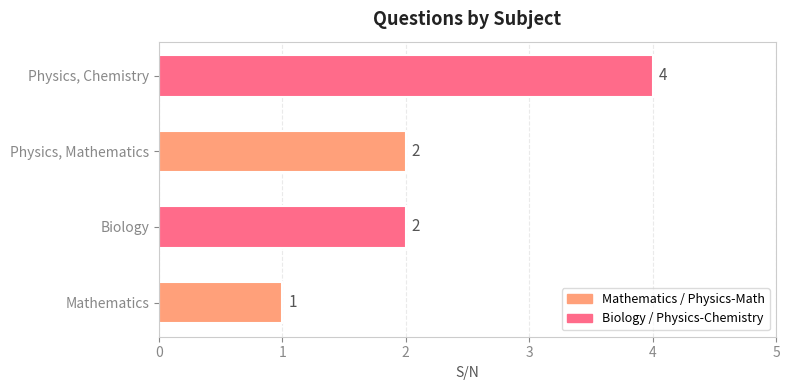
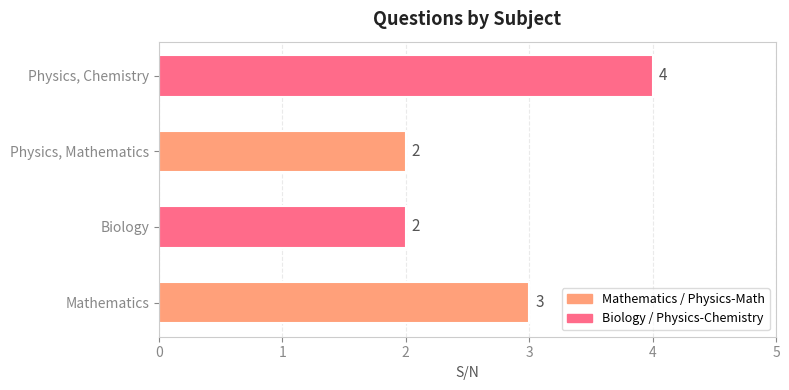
  {
    "Physics, Chemistry": 4,
    "Physics, Mathematics": 2,
    "Biology": 2,
-   "Mathematics": 1
+   "Mathematics": 3
  }
